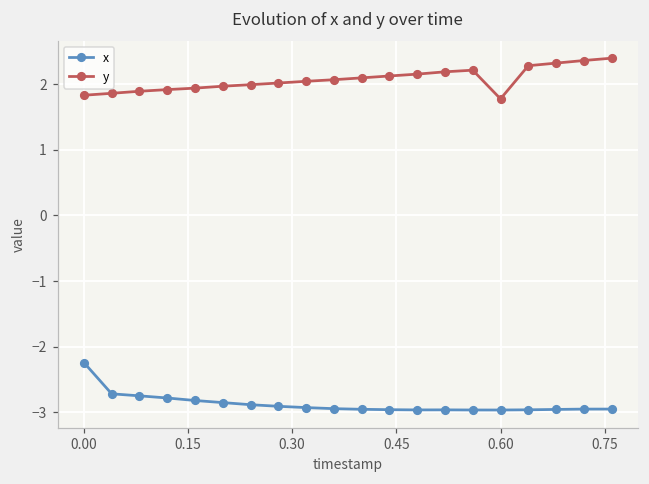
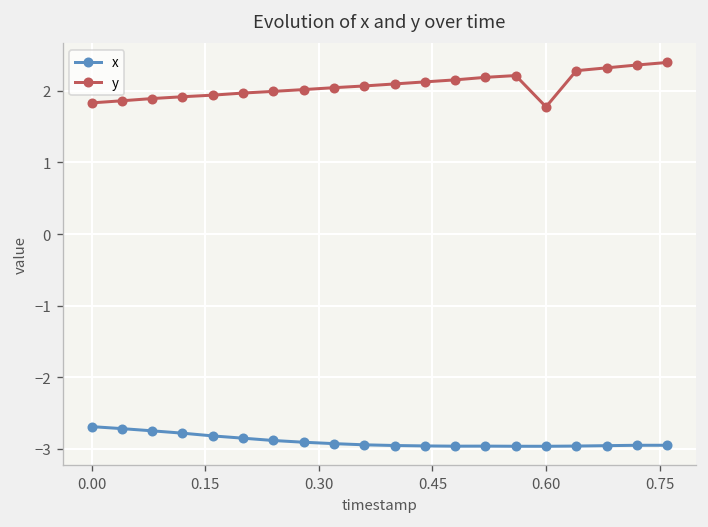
  {
    "x": {
-     "0.00": -2.2,
+     "0.00": -2.7,
      "0.60": -3.0
    },
    "y": {
      "0.00": 1.8,
      "0.60": 1.8
    }
  }
